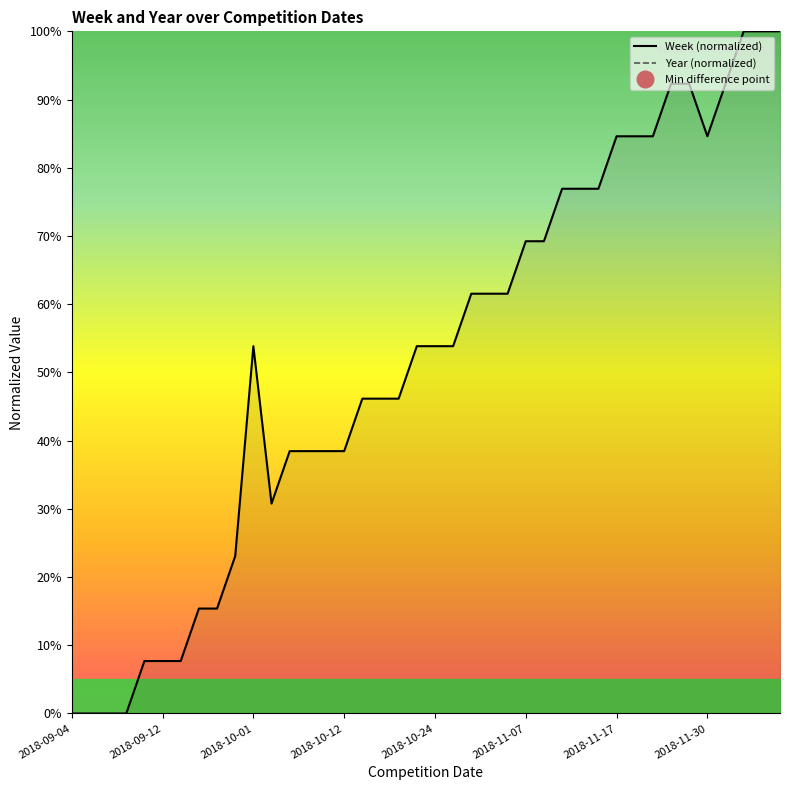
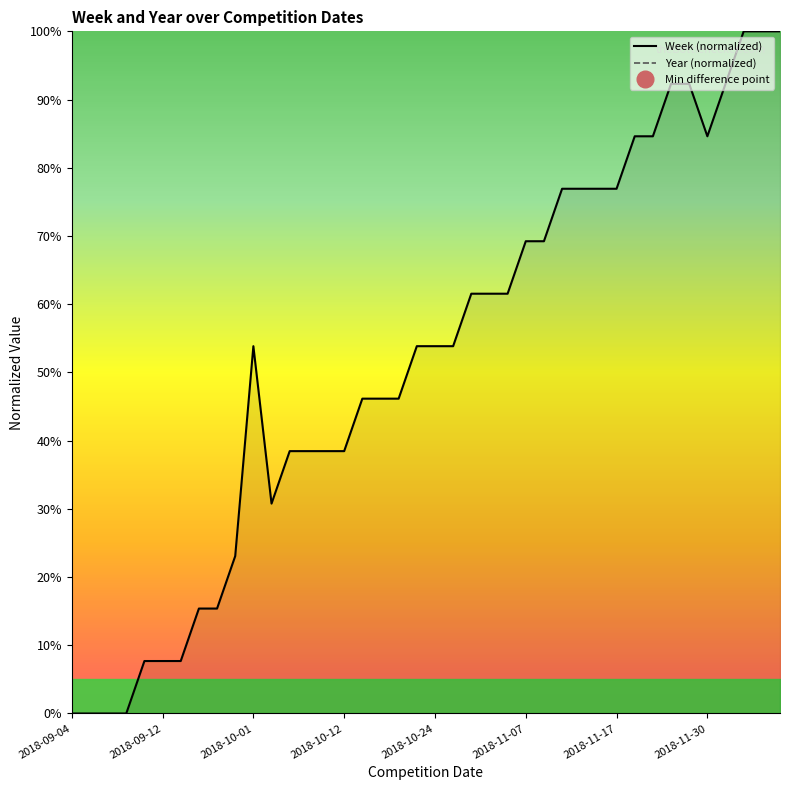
  {
    "Week (normalized)": {
      "2018-09-04": "0%",
      "2018-09-12": "8%",
      "2018-10-01": "54%",
      "2018-10-12": "38%",
      "2018-10-24": "54%",
      "2018-11-07": "69%",
-     "2018-11-17": "85%",
+     "2018-11-17": "77%",
      "2018-11-30": "85%"
    }
  }
